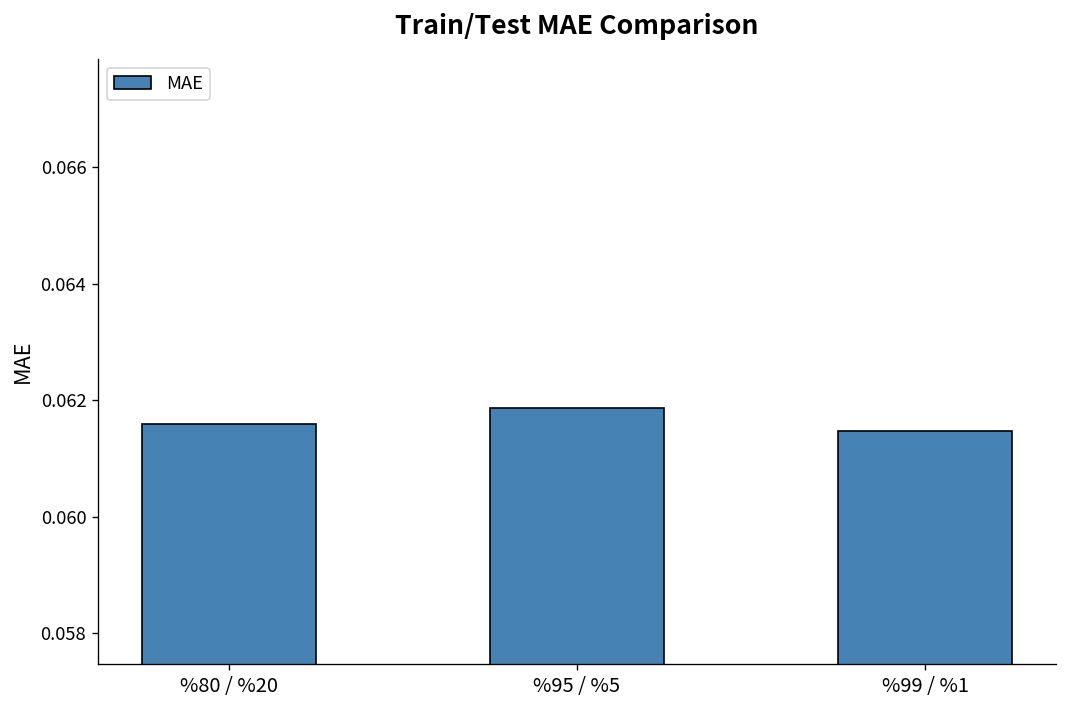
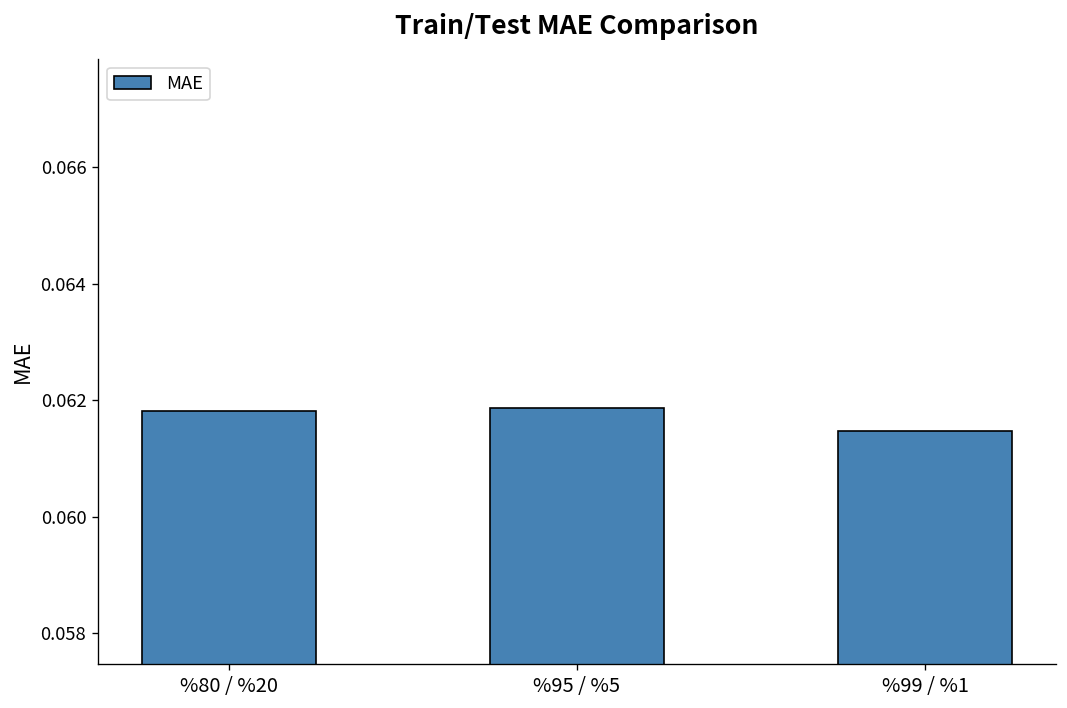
  {
-   "%80 / %20": 0.0616,
+   "%80 / %20": 0.0618,
    "%95 / %5": 0.0619,
    "%99 / %1": 0.0615
  }
